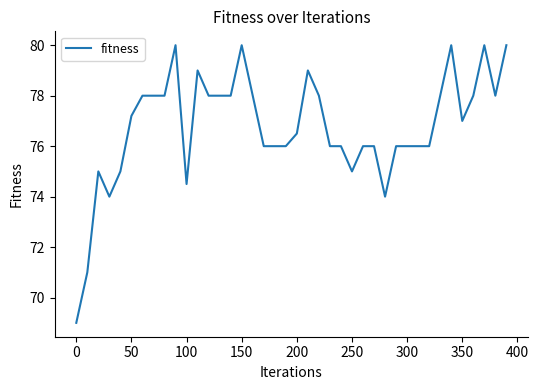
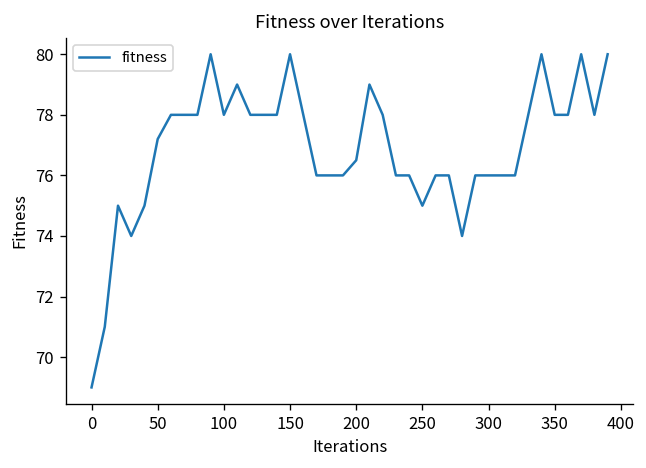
  {
    "0": 69.0,
    "50": 77.2,
-   "100": 74.5,
+   "100": 78.0,
    "150": 80.0,
    "200": 76.5,
    "250": 75.0,
    "300": 76.0,
-   "350": 77
+   "350": 78
  }
